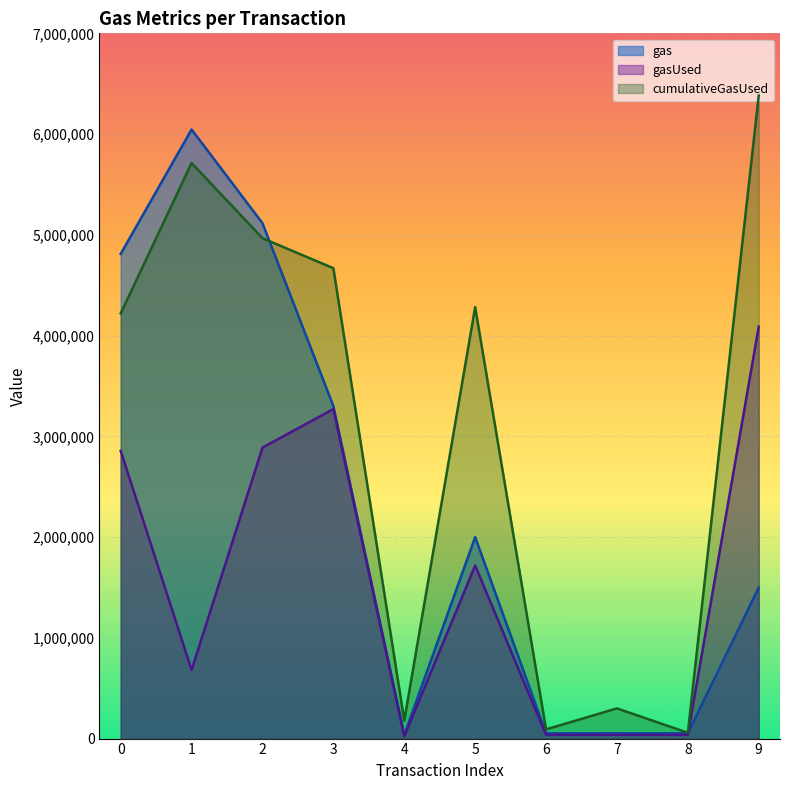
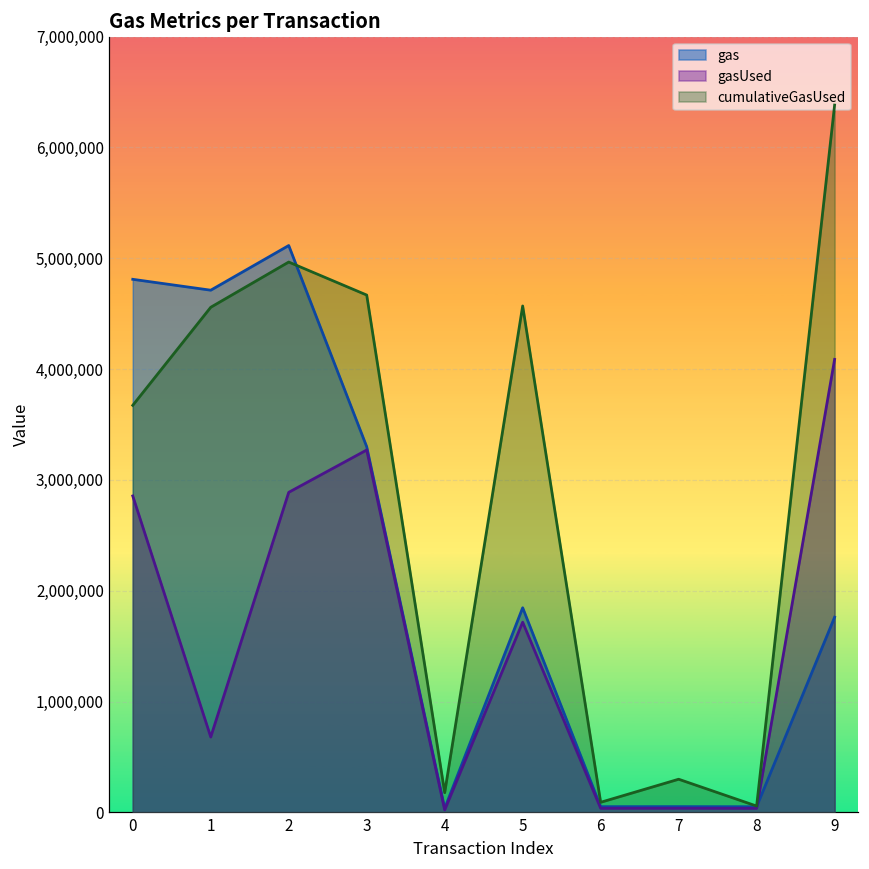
  {
    "gas": {
      "0": "4,810,000",
-     "1": "6,050,000",
+     "1": "4,710,000",
      "2": "5,120,000",
      "3": "3,300,000",
-     "5": "2,000,000",
-     "9": "1,500,000"
+     "5": "1,850,000",
+     "9": "1,760,000"
    },
    "gasUsed": {
      "0": "2,860,000",
      "1": "680,000",
      "2": "2,890,000",
      "3": "3,270,000",
      "5": "1,720,000",
      "9": "4,090,000"
    },
    "cumulativeGasUsed": {
-     "0": "4,220,000",
-     "1": "5,710,000",
+     "0": "3,670,000",
+     "1": "4,560,000",
      "2": "4,970,000",
      "3": "4,670,000",
      "4": "180,000",
-     "5": "4,280,000",
+     "5": "4,570,000",
      "6": "90,000",
      "7": "300,000"
    }
  }
